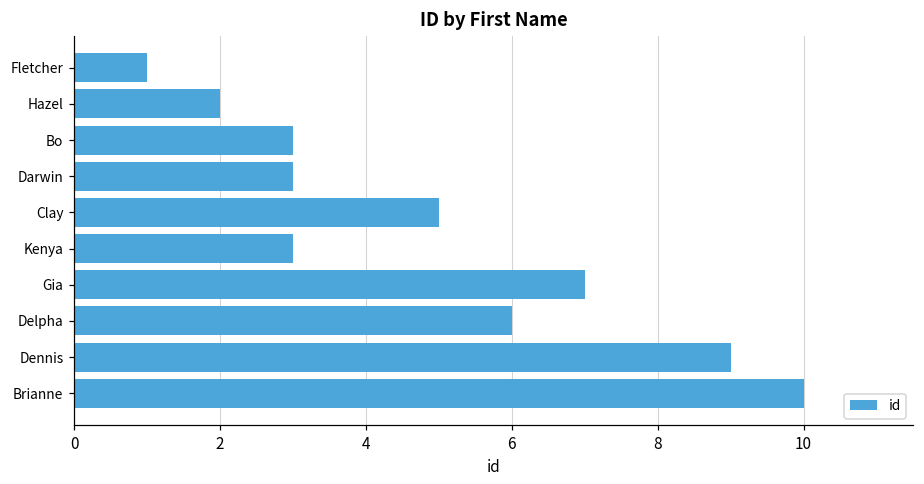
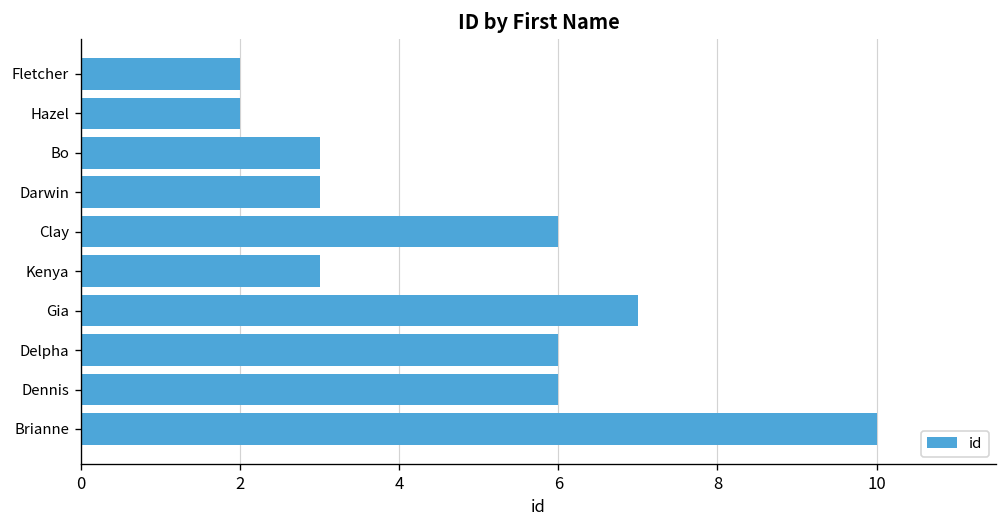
  {
-   "Fletcher": 1,
+   "Fletcher": 2,
    "Hazel": 2,
    "Bo": 3,
    "Darwin": 3,
-   "Clay": 5,
+   "Clay": 6,
    "Kenya": 3,
    "Gia": 7,
    "Delpha": 6,
-   "Dennis": 9,
+   "Dennis": 6,
    "Brianne": 10
  }
